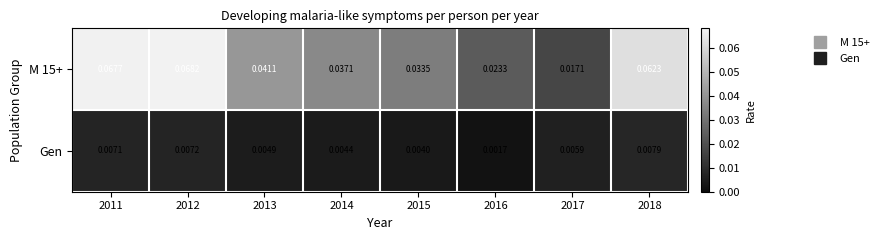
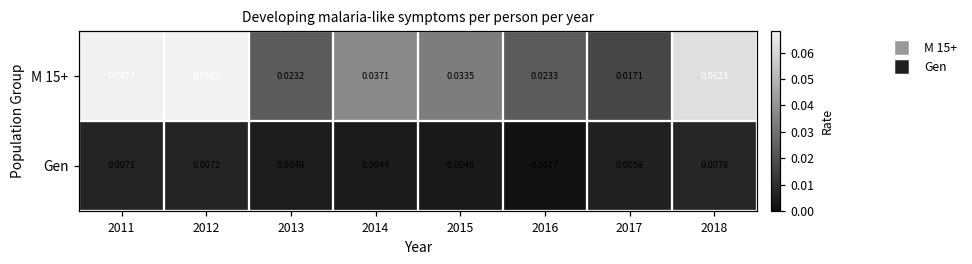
  {
    "M 15+": {
-     "2013": 0.0411,
+     "2013": 0.0232,
      "2014": 0.0371,
      "2015": 0.0335,
      "2016": 0.0233,
      "2017": 0.0171
    }
  }
